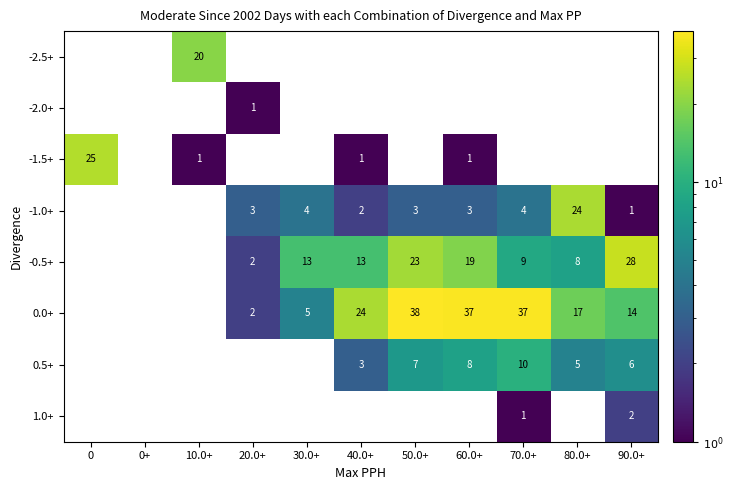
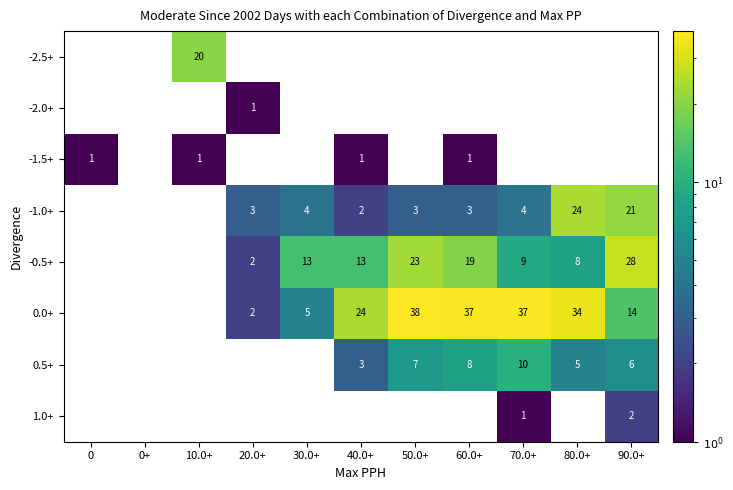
  {
    "-2.5+": {
      "10.0+": 20
    },
    "-2.0+": {
      "20.0+": 1
    },
    "-1.5+": {
-     "0": 25,
+     "0": 1,
      "10.0+": 1,
      "40.0+": 1,
      "60.0+": 1
    },
    "-1.0+": {
      "20.0+": 3,
      "30.0+": 4,
      "40.0+": 2,
      "50.0+": 3,
      "60.0+": 3,
      "70.0+": 4,
      "80.0+": 24,
-     "90.0+": 1
+     "90.0+": 21
    },
    "-0.5+": {
      "20.0+": 2,
      "30.0+": 13,
      "40.0+": 13,
      "50.0+": 23,
      "60.0+": 19,
      "70.0+": 9,
      "80.0+": 8,
      "90.0+": 28
    },
    "0.0+": {
      "20.0+": 2,
      "30.0+": 5,
      "40.0+": 24,
      "50.0+": 38,
      "60.0+": 37,
      "70.0+": 37,
-     "80.0+": 17,
+     "80.0+": 34,
      "90.0+": 14
    },
    "0.5+": {
      "40.0+": 3,
      "50.0+": 7,
      "60.0+": 8,
      "70.0+": 10,
      "80.0+": 5,
      "90.0+": 6
    },
    "1.0+": {
      "70.0+": 1,
      "90.0+": 2
    }
  }
